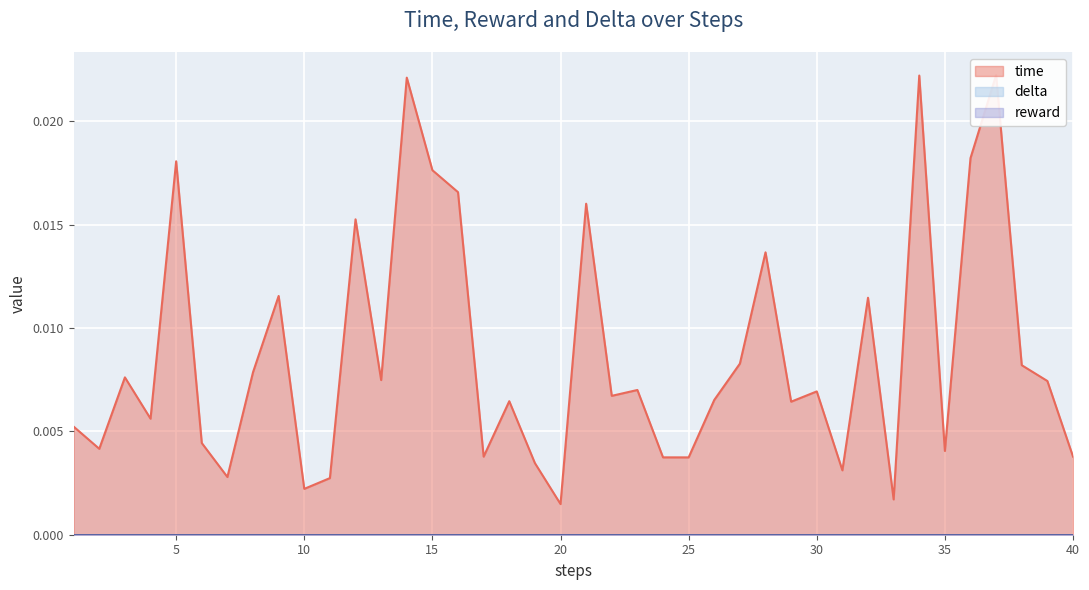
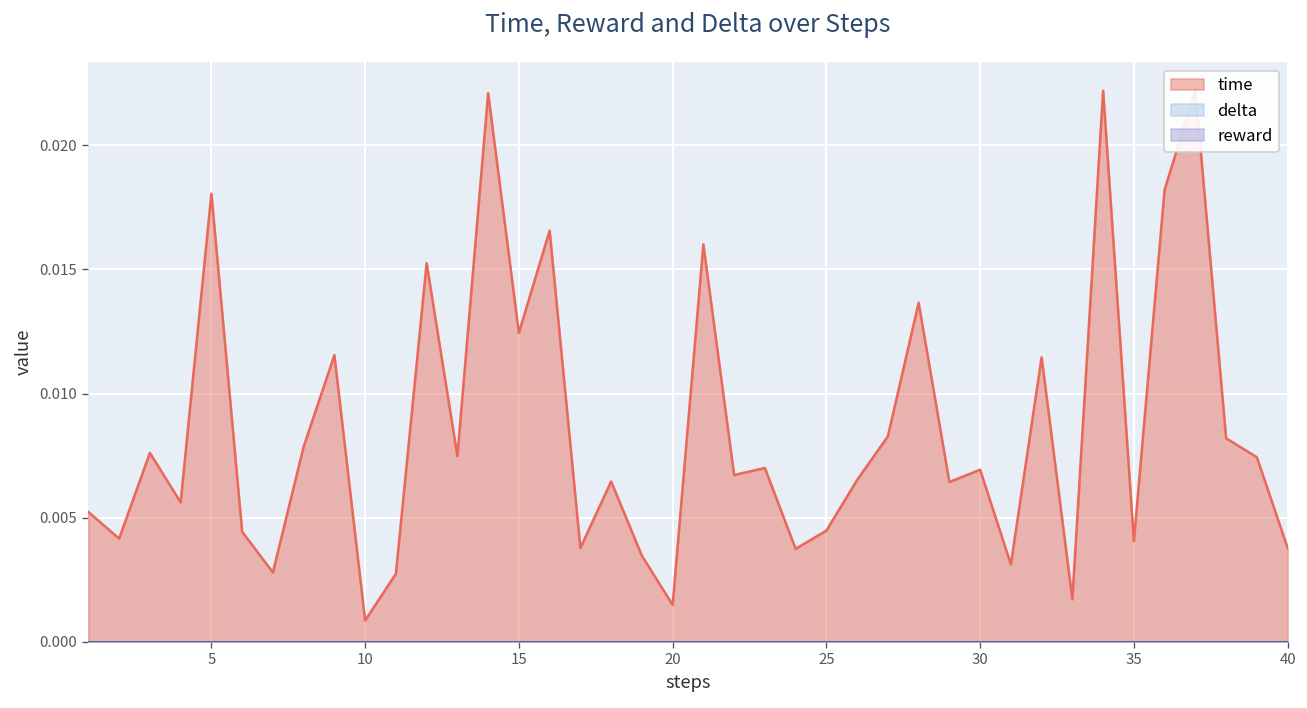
  {
    "time": {
      "5": 0.0181,
-     "10": 0.0022,
-     "15": 0.0176,
+     "10": 0.0009,
+     "15": 0.0124,
      "20": 0.0015,
-     "25": 0.0037,
+     "25": 0.0045,
      "30": 0.0069,
      "35": 0.0041,
      "40": 0.0038
    },
    "reward": {
      "5": 0.0000,
      "10": 0.0000,
      "15": 0.0000,
      "20": 0.0000,
      "25": 0.0000,
      "30": 0.0000,
      "35": 0.0000,
      "40": 0.0000
    }
  }
